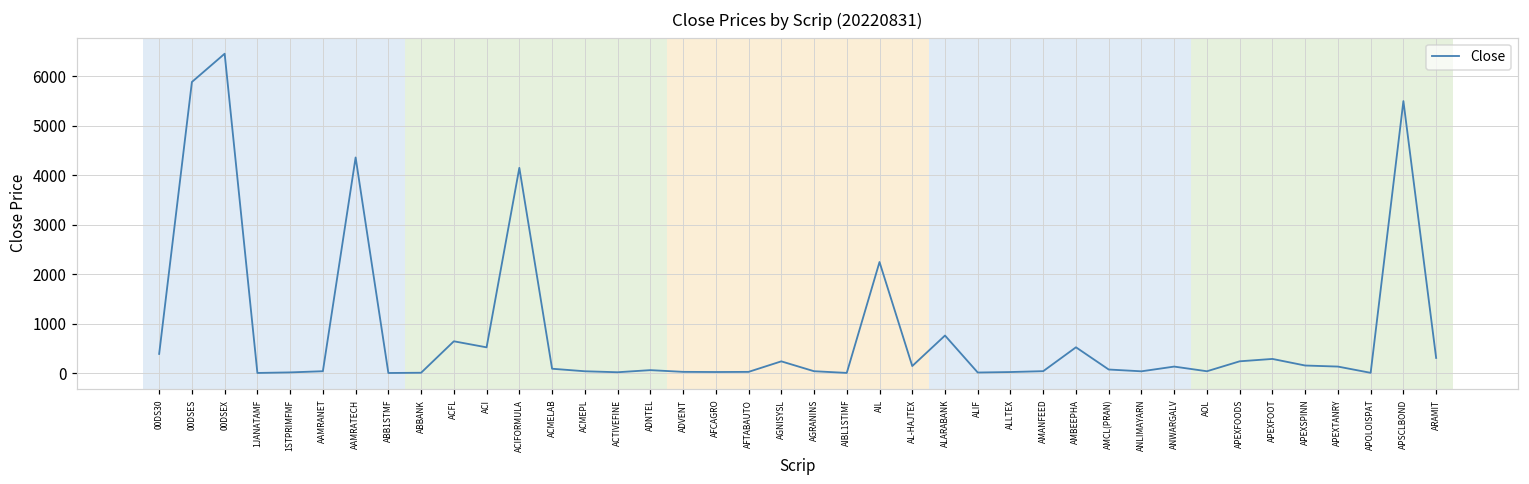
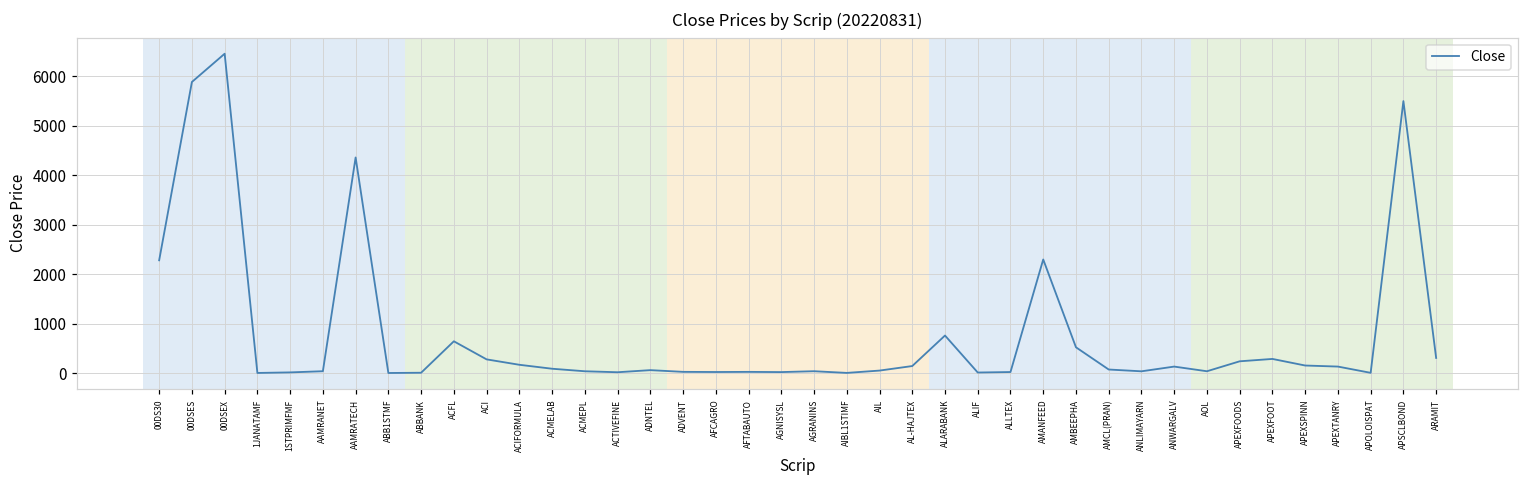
  {
-   "00DS30": 400,
+   "00DS30": 2300,
    "00DSES": 5900,
    "00DSEX": 6500,
    "1JANATAMF": 0,
    "1STPRIMFMF": 0,
    "AAMRANET": 0,
    "AAMRATECH": 4400,
    "ABB1STMF": 0,
    "ABBANK": 0,
    "ACFL": 600,
-   "ACI": 500,
-   "ACIFORMULA": 4200,
+   "ACI": 300,
+   "ACIFORMULA": 200,
    "ACMELAB": 100,
    "ACMEPL": 0,
    "ACTIVEFINE": 0,
    "ADNTEL": 100,
    "ADVENT": 0,
    "AFCAGRO": 0,
    "AFTABAUTO": 0,
-   "AGNISYSL": 200,
+   "AGNISYSL": 0,
    "AGRANINS": 0,
    "AIBL1STIMF": 0,
-   "AIL": 2200,
+   "AIL": 100,
    "AL-HAJTEX": 100,
    "ALARABANK": 800,
    "ALIF": 0,
    "ALLTEX": 0,
-   "AMANFEED": 0,
+   "AMANFEED": 2300,
    "AMBEEPHA": 500,
    "AMCL(PRAN)": 100,
    "ANLIMAYARN": 0,
    "ANWARGALV": 100,
    "AOL": 0,
    "APEXFOODS": 200,
    "APEXFOOT": 300,
    "APEXSPINN": 200,
    "APEXTANRY": 100,
    "APOLOISPAT": 0,
    "APSCLBOND": 5500,
    "ARAMIT": 300
  }
